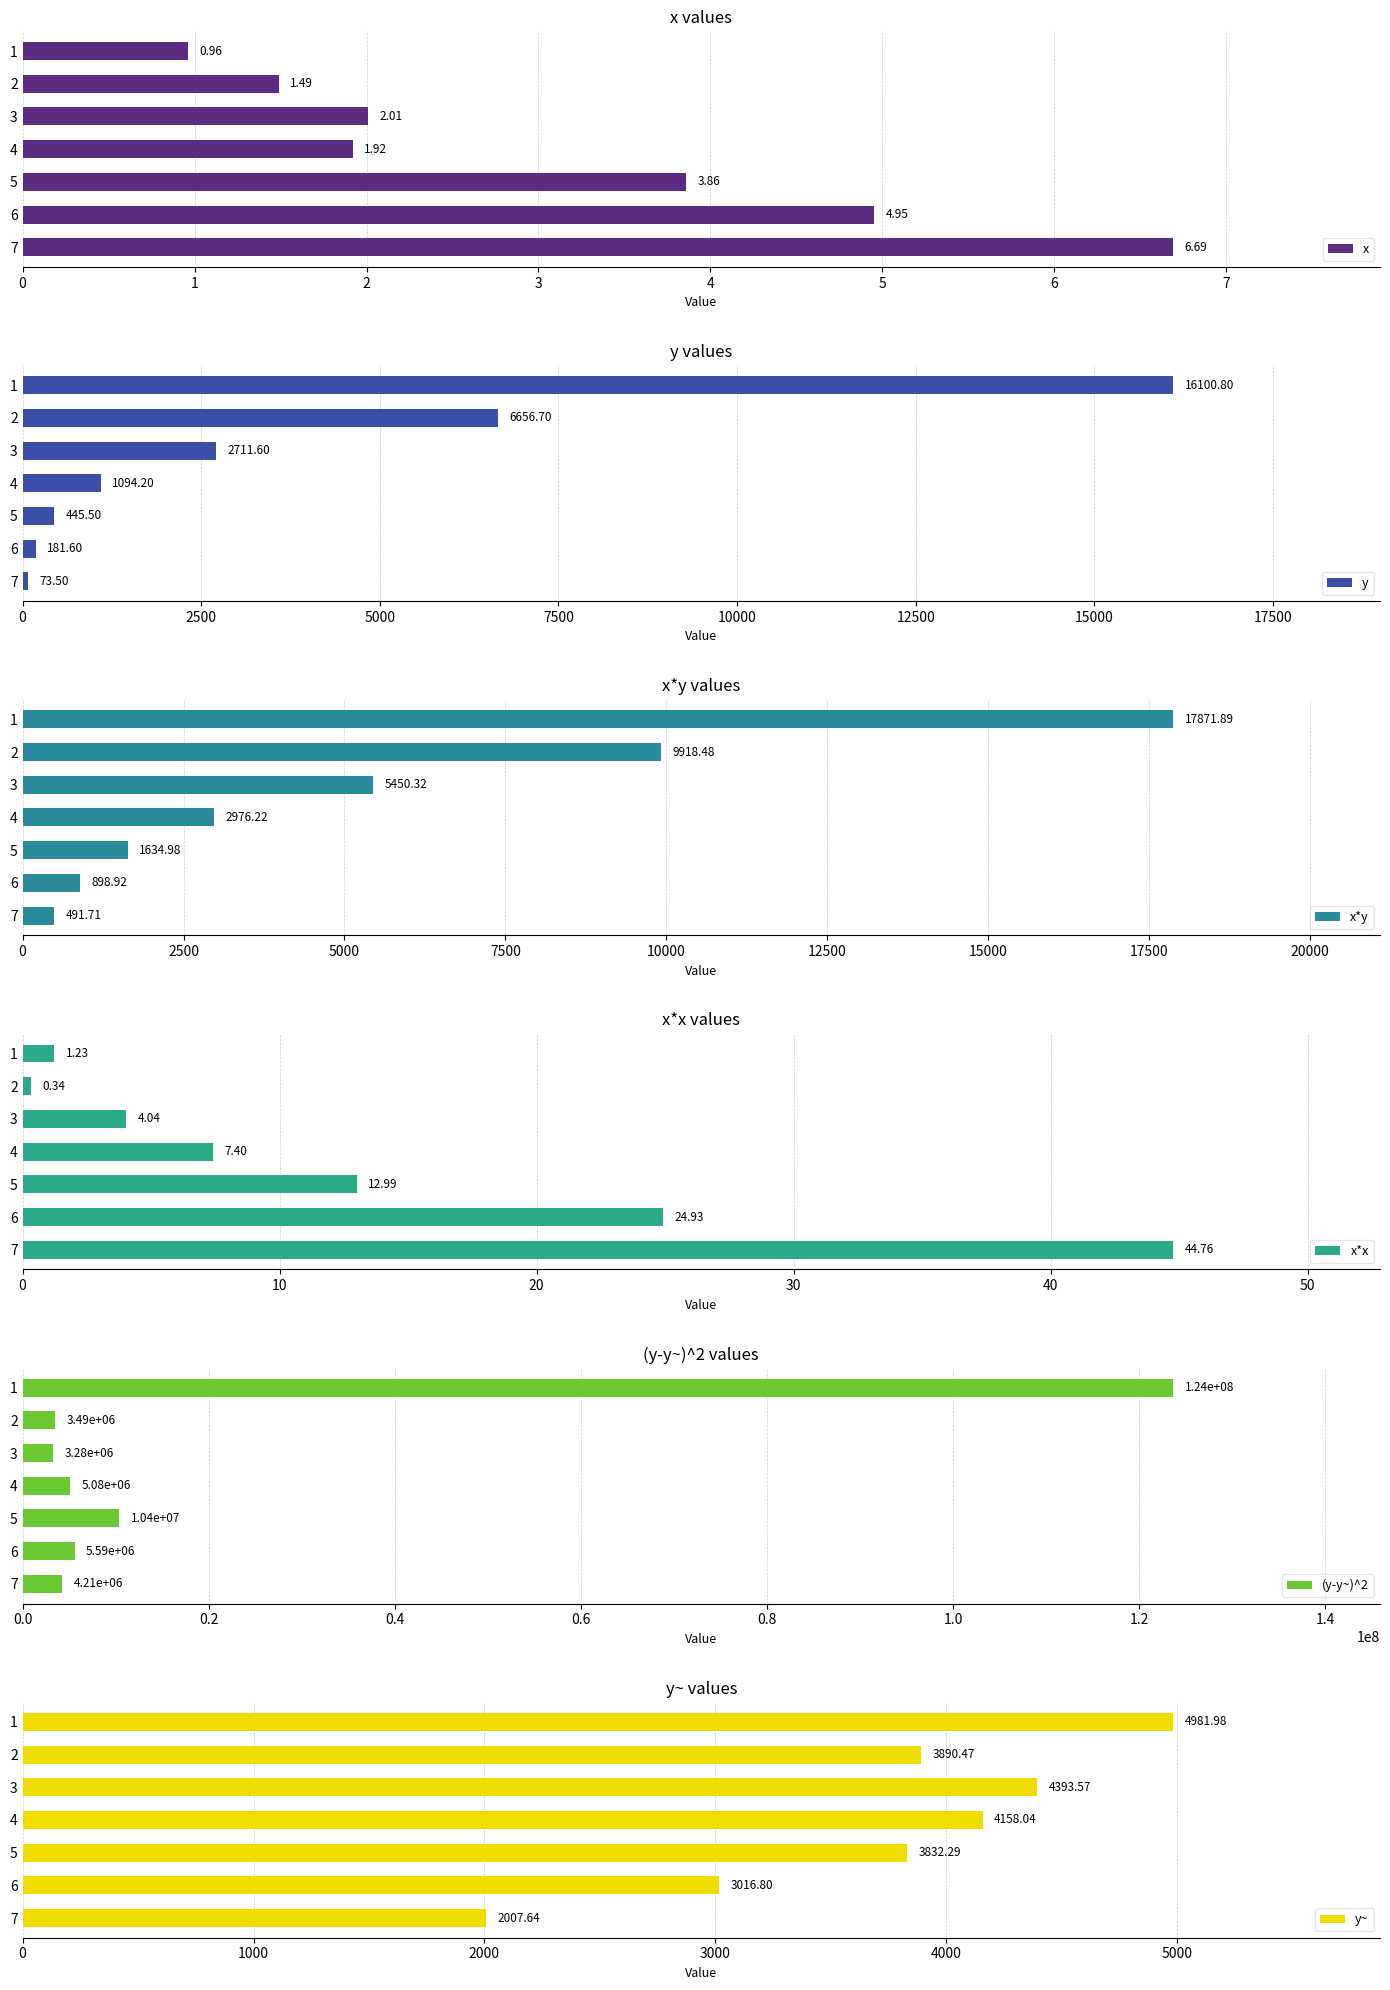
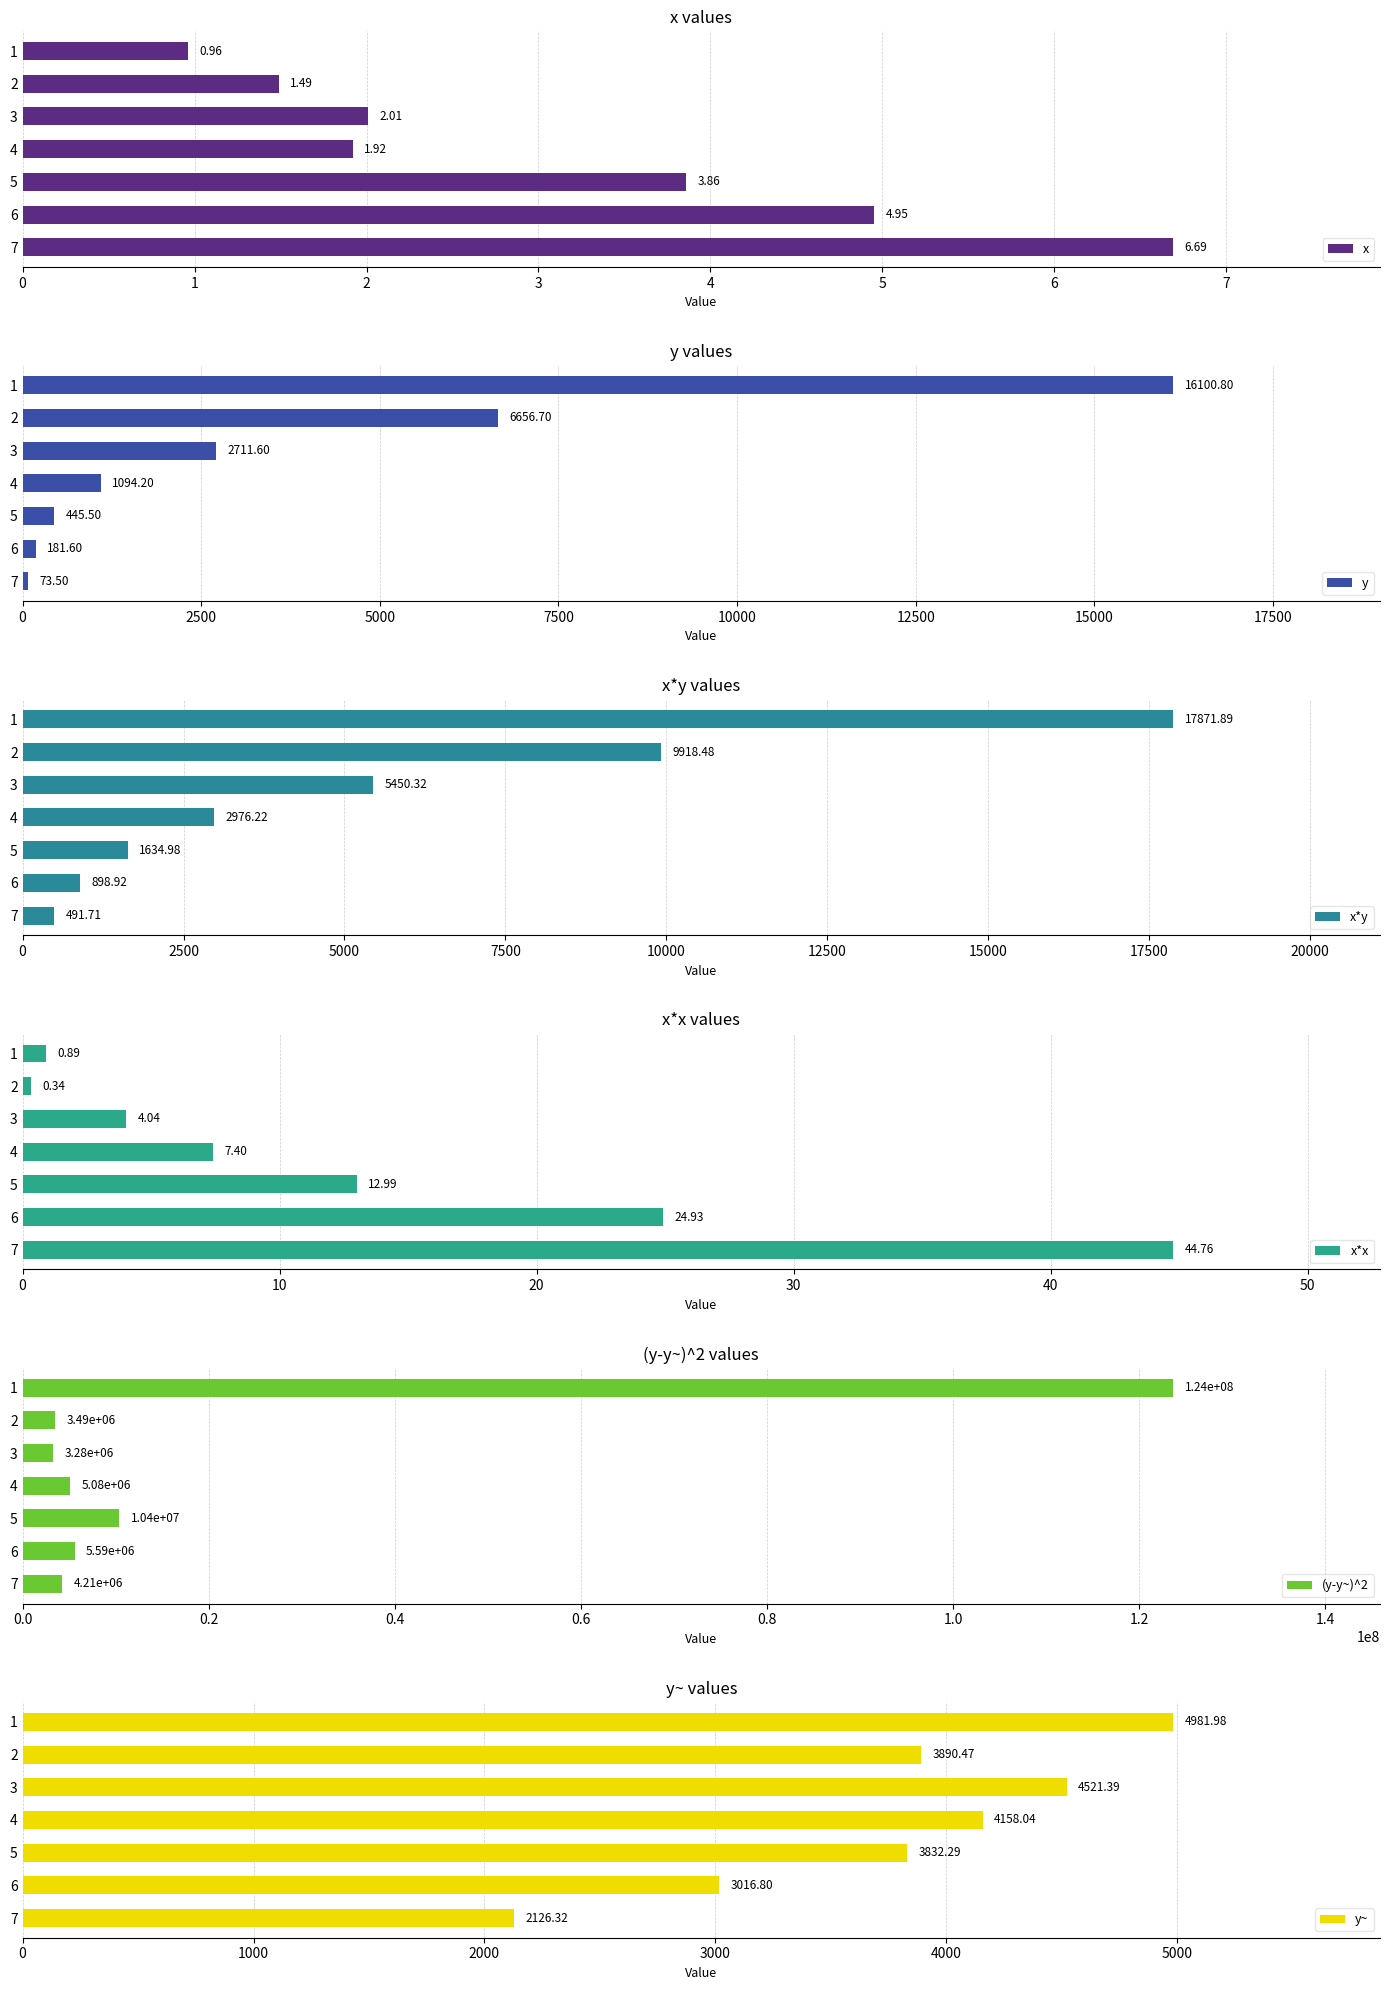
  {
    "x values": {
      "1": 0.96,
      "2": 1.49,
      "3": 2.01,
      "4": 1.92,
      "5": 3.86,
      "6": 4.95,
      "7": 6.69
    },
    "y values": {
      "1": 16100.80,
      "2": 6656.70,
      "3": 2711.60,
      "4": 1094.20,
      "5": 445.50,
      "6": 181.60,
      "7": 73.50
    },
    "x*y values": {
      "1": 17871.89,
      "2": 9918.48,
      "3": 5450.32,
      "4": 2976.22,
      "5": 1634.98,
      "6": 898.92,
      "7": 491.71
    },
    "x*x values": {
-     "1": 1.23,
+     "1": 0.89,
      "2": 0.34,
      "3": 4.04,
      "4": 7.40,
      "5": 12.99,
      "6": 24.93,
      "7": 44.76
    },
    "y~ values": {
      "1": 4981.98,
      "2": 3890.47,
-     "3": 4393.57,
+     "3": 4521.39,
      "4": 4158.04,
      "5": 3832.29,
      "6": 3016.80,
-     "7": 2007.64
+     "7": 2126.32
    }
  }
